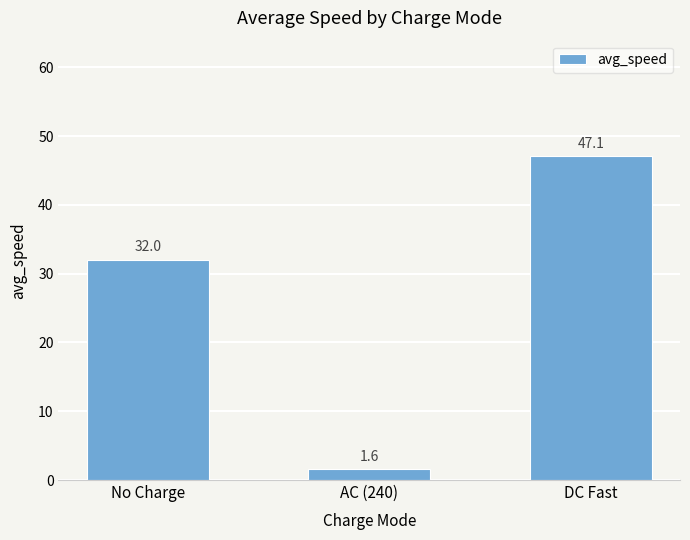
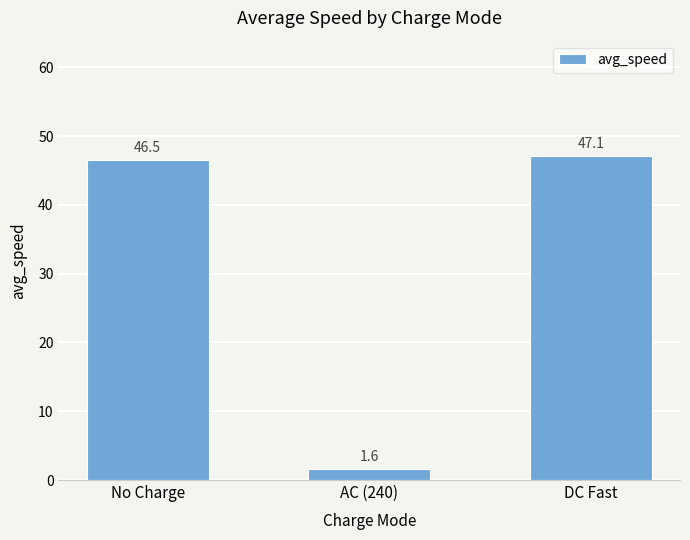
  {
-   "No Charge": 32.0,
+   "No Charge": 46.5,
    "AC (240)": 1.6,
    "DC Fast": 47.1
  }
